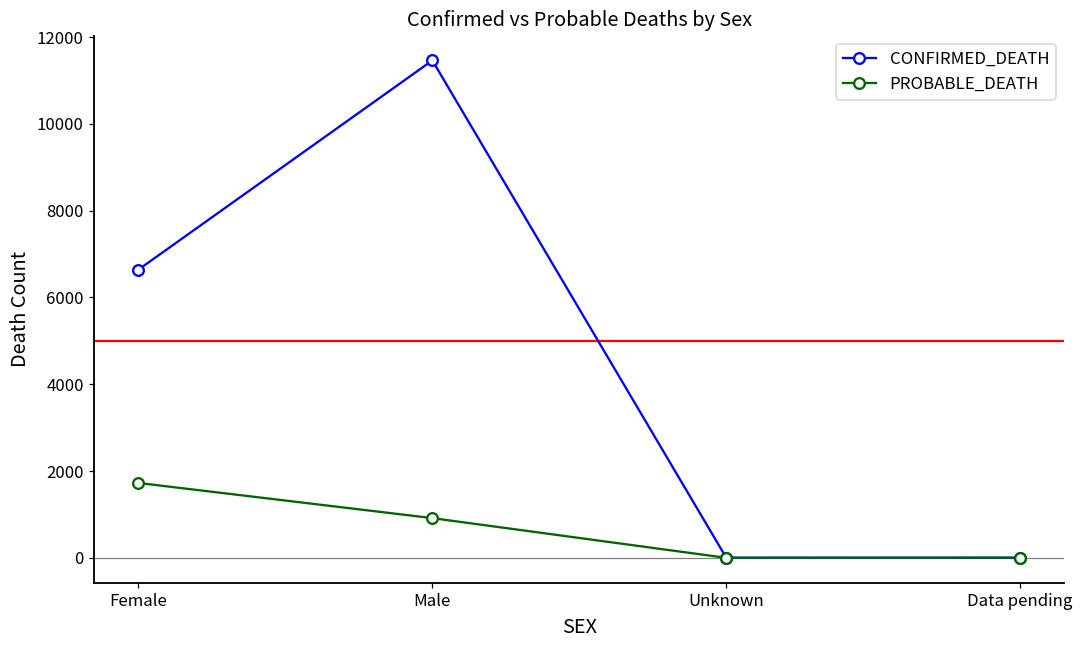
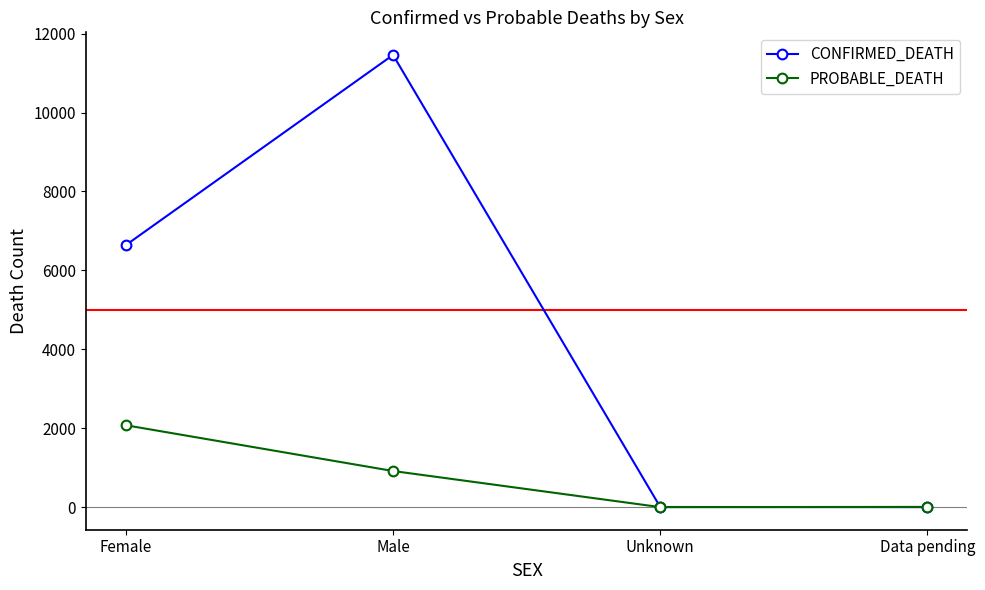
  {
    "CONFIRMED_DEATH": {
      "Female": 6600,
      "Male": 11500
    },
    "PROBABLE_DEATH": {
-     "Female": 1700,
+     "Female": 2100,
      "Male": 900
    }
  }
